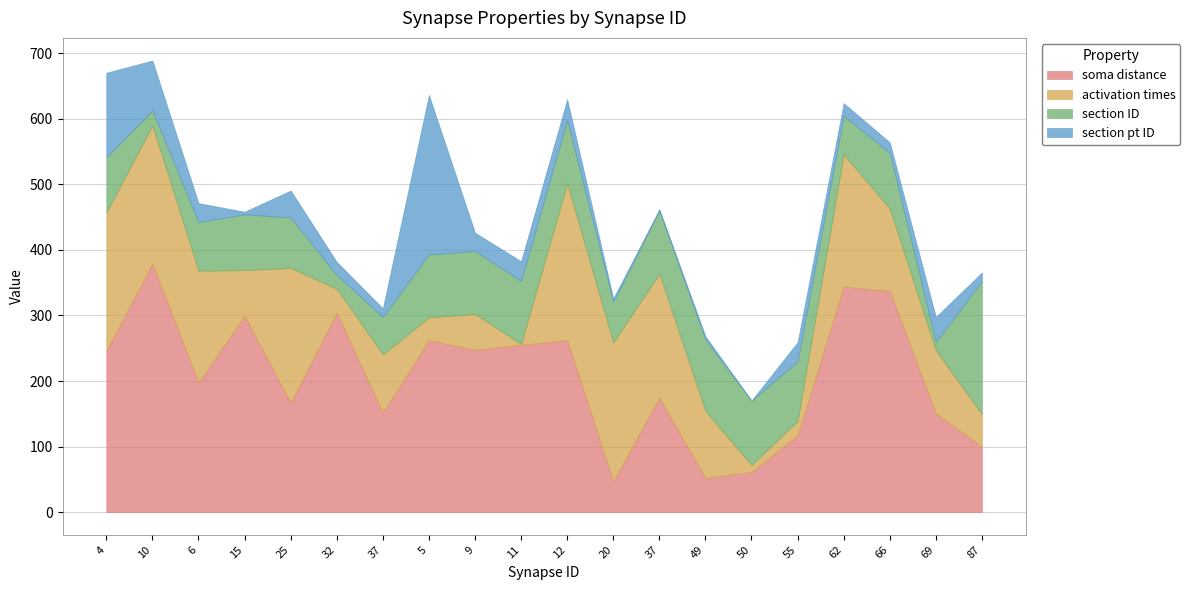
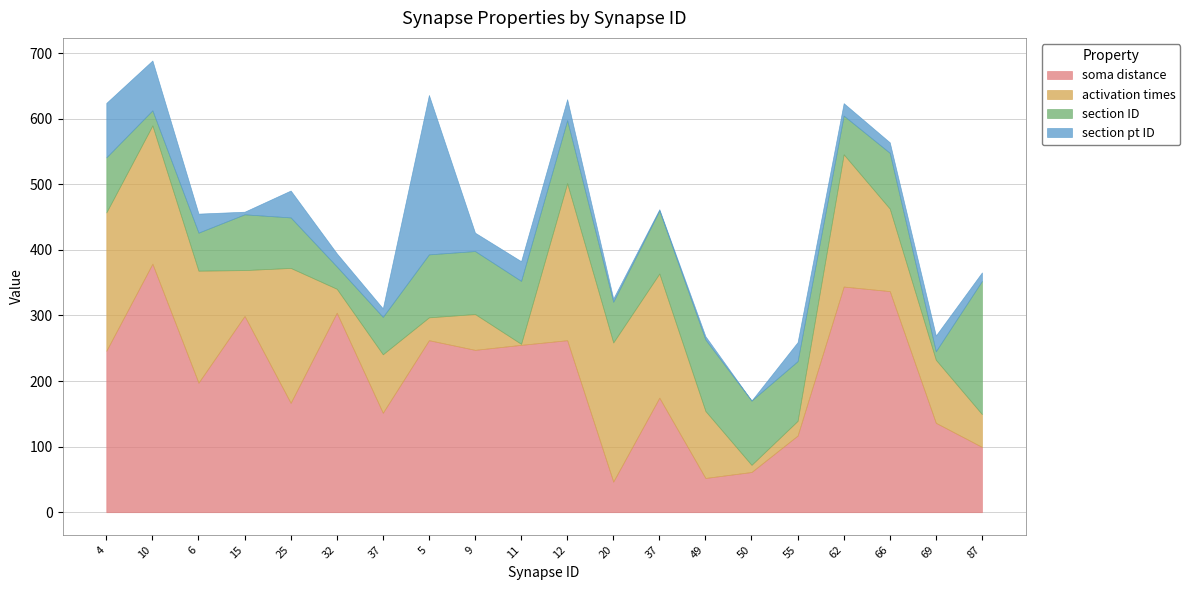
  {
    "soma distance": {
      "4": 250,
      "10": 380,
      "6": 200,
      "15": 300,
      "25": 170,
      "32": 300,
      "5": 260,
      "9": 250,
      "12": 260,
      "20": 50,
      "49": 50,
      "50": 60,
      "55": 120,
      "62": 340,
      "66": 340,
-     "69": 150,
+     "69": 140,
      "87": 100
    },
    "activation times": {
      "4": 210,
      "10": 210,
      "6": 170,
      "15": 70,
      "25": 210,
      "32": 40,
      "5": 30,
      "9": 50,
      "12": 240,
      "20": 210,
      "49": 100,
      "50": 10,
      "55": 20,
      "62": 200,
      "66": 130,
      "69": 100,
      "87": 50
    },
    "section ID": {
      "4": 80,
      "10": 20,
-     "6": 70,
+     "6": 60,
      "15": 90,
      "25": 80,
-     "32": 20,
+     "32": 30,
      "5": 100,
      "9": 100,
      "11": 100,
      "12": 100,
      "20": 60,
      "49": 110,
      "55": 90,
      "62": 60,
      "66": 90,
      "69": 10,
      "87": 200
    },
    "section pt ID": {
-     "4": 130,
+     "4": 80,
      "10": 80,
      "6": 30,
      "15": 0,
      "25": 40,
      "32": 20,
      "5": 240,
      "9": 30,
      "11": 30,
      "12": 30,
      "20": 10,
      "49": 10,
      "55": 30,
      "62": 20,
      "66": 20,
-     "69": 40,
+     "69": 20,
      "87": 10
    }
  }
